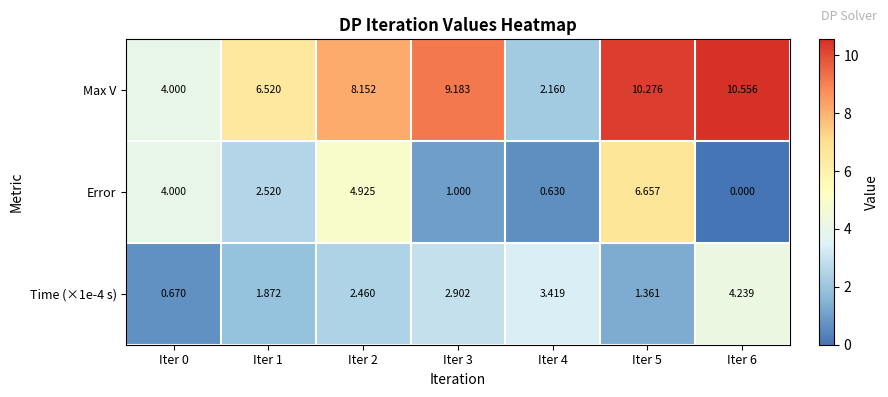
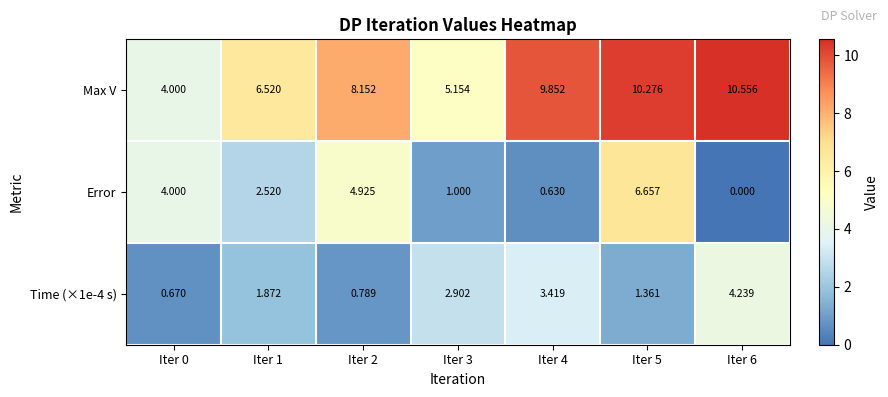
  {
    "Max V": {
      "Iter 0": 4.000,
      "Iter 1": 6.520,
      "Iter 2": 8.152,
-     "Iter 3": 9.183,
-     "Iter 4": 2.160,
+     "Iter 3": 5.154,
+     "Iter 4": 9.852,
      "Iter 5": 10.276,
      "Iter 6": 10.556
    },
    "Error": {
      "Iter 0": 4.000,
      "Iter 1": 2.520,
      "Iter 2": 4.925,
      "Iter 3": 1.000,
      "Iter 4": 0.630,
      "Iter 5": 6.657,
      "Iter 6": 0.000
    },
    "Time (×1e-4 s)": {
      "Iter 0": 0.670,
      "Iter 1": 1.872,
-     "Iter 2": 2.460,
+     "Iter 2": 0.789,
      "Iter 3": 2.902,
      "Iter 4": 3.419,
      "Iter 5": 1.361,
      "Iter 6": 4.239
    }
  }
